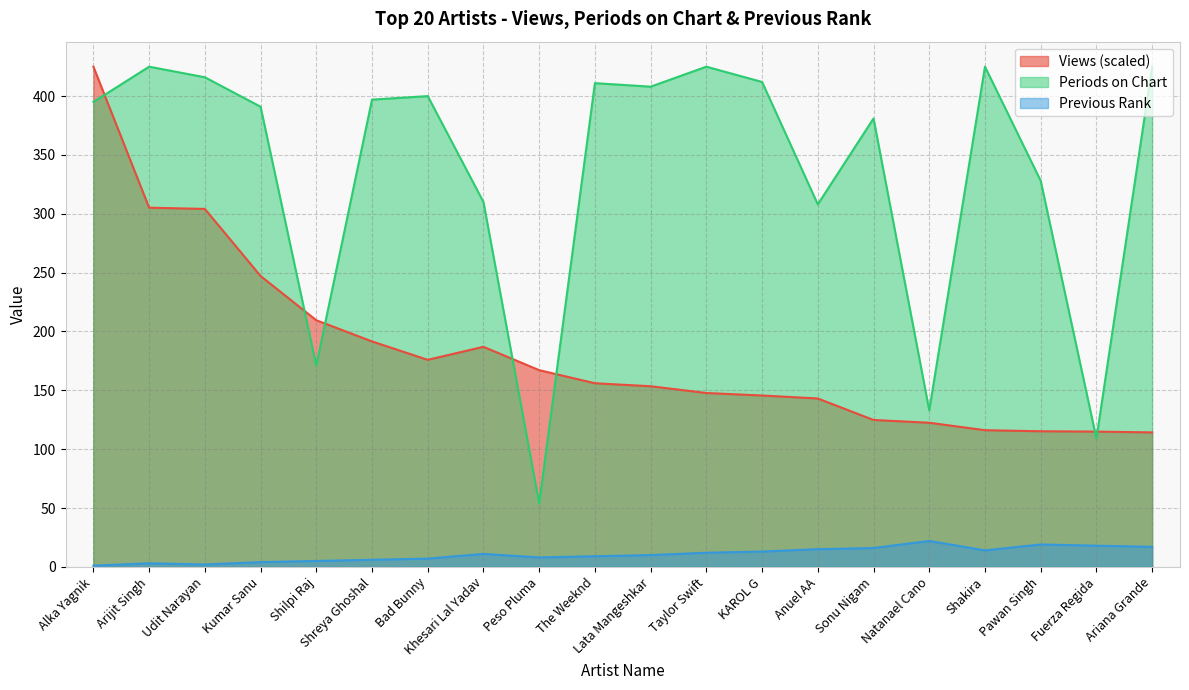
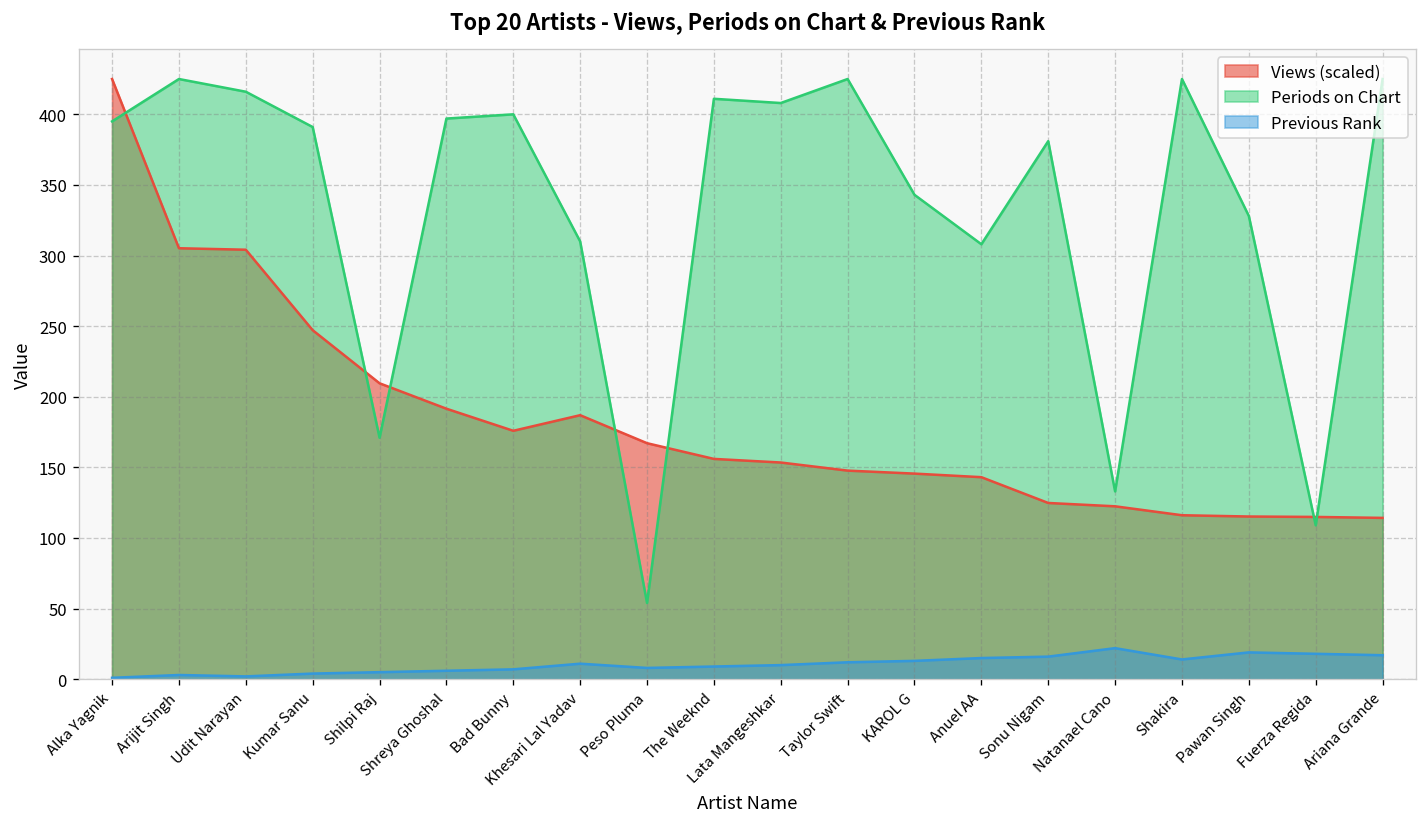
  {
    "Views (scaled)": {
      "Alka Yagnik": 425,
      "Arijit Singh": 305,
      "Udit Narayan": 304,
      "Kumar Sanu": 247,
      "Shilpi Raj": 210,
      "Shreya Ghoshal": 192,
      "Bad Bunny": 176,
      "Khesari Lal Yadav": 187,
      "Peso Pluma": 167,
      "The Weeknd": 156,
      "Lata Mangeshkar": 153,
      "Taylor Swift": 148,
      "KAROL G": 146,
      "Anuel AA": 143,
      "Sonu Nigam": 125,
      "Natanael Cano": 122,
      "Shakira": 116,
      "Pawan Singh": 115,
      "Fuerza Regida": 115,
      "Ariana Grande": 114
    },
    "Periods on Chart": {
      "Alka Yagnik": 395,
      "Arijit Singh": 425,
      "Udit Narayan": 416,
      "Kumar Sanu": 391,
      "Shilpi Raj": 171,
      "Shreya Ghoshal": 397,
      "Bad Bunny": 400,
      "Khesari Lal Yadav": 310,
      "Peso Pluma": 54,
      "The Weeknd": 411,
      "Lata Mangeshkar": 408,
      "Taylor Swift": 425,
-     "KAROL G": 412,
+     "KAROL G": 343,
      "Anuel AA": 308,
      "Sonu Nigam": 381,
      "Natanael Cano": 133,
      "Shakira": 425,
      "Pawan Singh": 328,
      "Fuerza Regida": 109
    },
    "Previous Rank": {
      "Alka Yagnik": 1,
      "Arijit Singh": 3,
      "Udit Narayan": 2,
      "Kumar Sanu": 4,
      "Shilpi Raj": 5,
      "Shreya Ghoshal": 6,
      "Bad Bunny": 7,
      "Khesari Lal Yadav": 11,
      "Peso Pluma": 8,
      "The Weeknd": 9,
      "Lata Mangeshkar": 10,
      "Taylor Swift": 12,
      "KAROL G": 13,
      "Anuel AA": 15,
      "Sonu Nigam": 16,
      "Natanael Cano": 22,
      "Shakira": 14,
      "Pawan Singh": 19,
      "Fuerza Regida": 18,
      "Ariana Grande": 17
    }
  }
